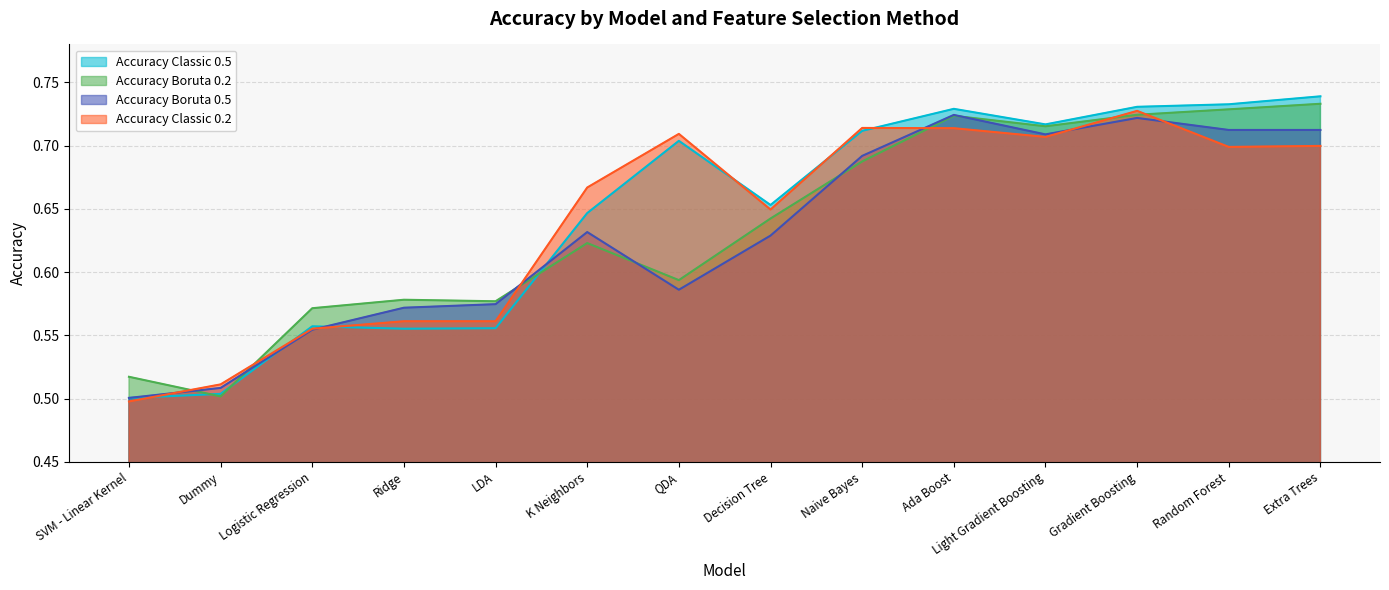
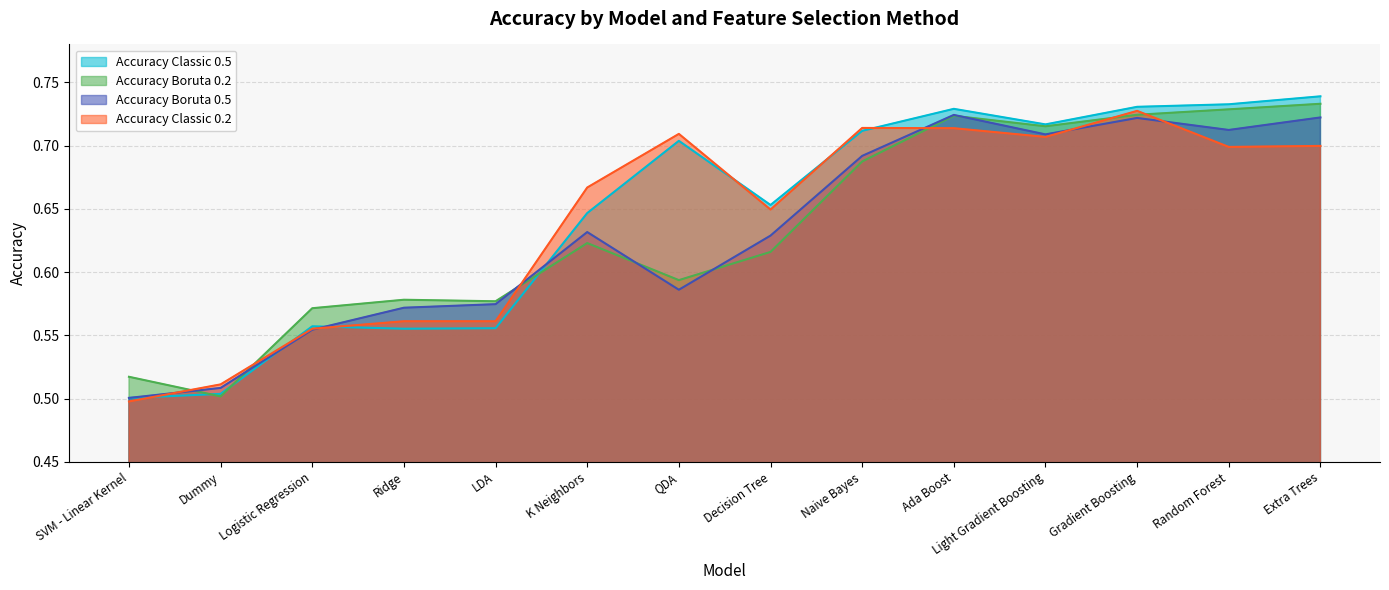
  {
    "Accuracy Classic 0.5": {
      "Ridge": 0.555,
      "LDA": 0.556,
      "K Neighbors": 0.647,
      "QDA": 0.704,
      "Decision Tree": 0.653,
      "Naive Bayes": 0.712,
      "Ada Boost": 0.729,
      "Gradient Boosting": 0.731,
      "Random Forest": 0.733,
      "Extra Trees": 0.739
    },
    "Accuracy Boruta 0.2": {
      "SVM - Linear Kernel": 0.517,
      "Logistic Regression": 0.572,
      "Ridge": 0.578,
      "LDA": 0.577,
      "K Neighbors": 0.623,
      "QDA": 0.594,
-     "Decision Tree": 0.642,
+     "Decision Tree": 0.616,
      "Naive Bayes": 0.688,
      "Gradient Boosting": 0.724,
      "Random Forest": 0.729,
      "Extra Trees": 0.733
    },
    "Accuracy Boruta 0.5": {
      "Dummy": 0.509,
      "Ridge": 0.572,
      "LDA": 0.575,
      "K Neighbors": 0.632,
      "QDA": 0.586,
      "Decision Tree": 0.629,
      "Naive Bayes": 0.692,
      "Gradient Boosting": 0.722,
      "Random Forest": 0.712,
-     "Extra Trees": 0.712
+     "Extra Trees": 0.722
    },
    "Accuracy Classic 0.2": {
      "SVM - Linear Kernel": 0.498,
      "Dummy": 0.511,
      "Ridge": 0.561,
      "LDA": 0.561,
      "K Neighbors": 0.667,
      "QDA": 0.709,
      "Decision Tree": 0.650,
      "Naive Bayes": 0.714,
      "Ada Boost": 0.714,
      "Gradient Boosting": 0.728,
      "Random Forest": 0.699,
      "Extra Trees": 0.700
    }
  }
